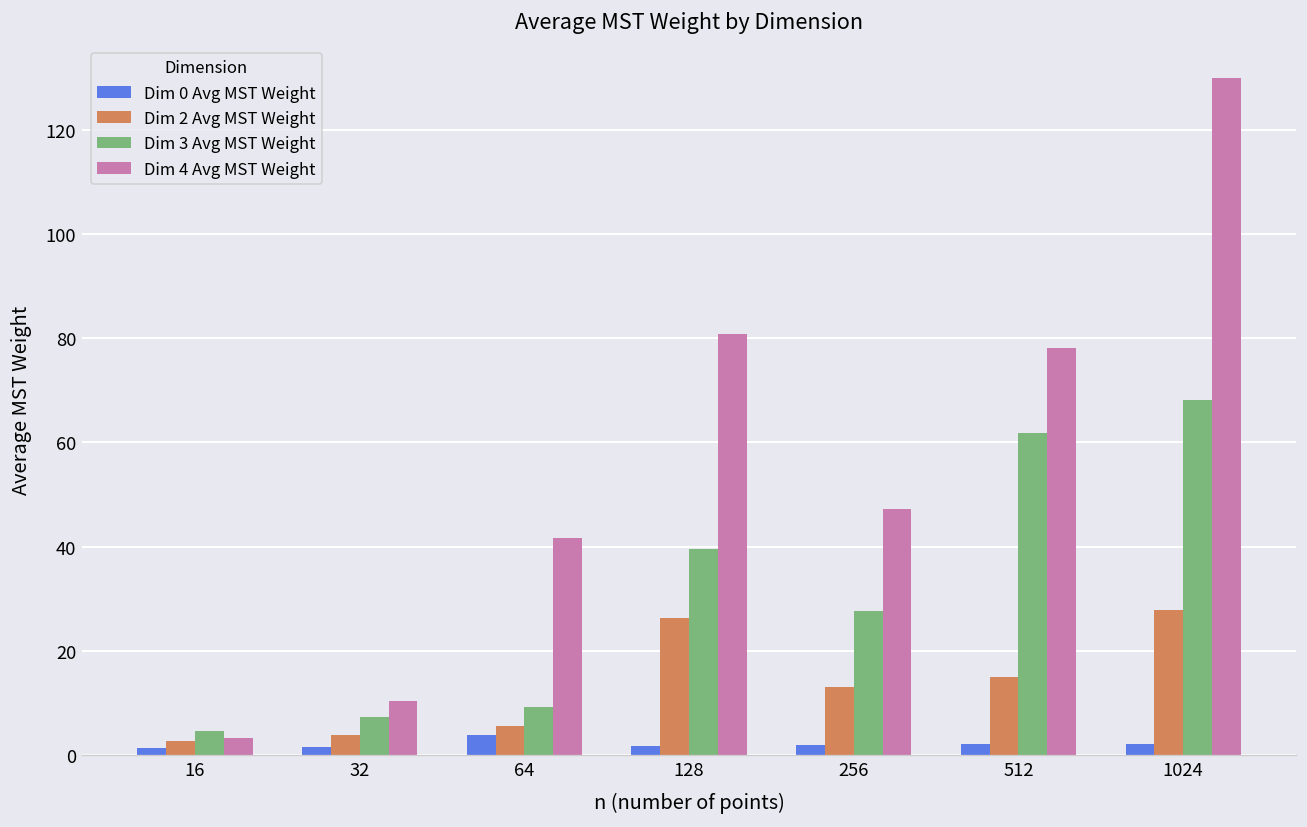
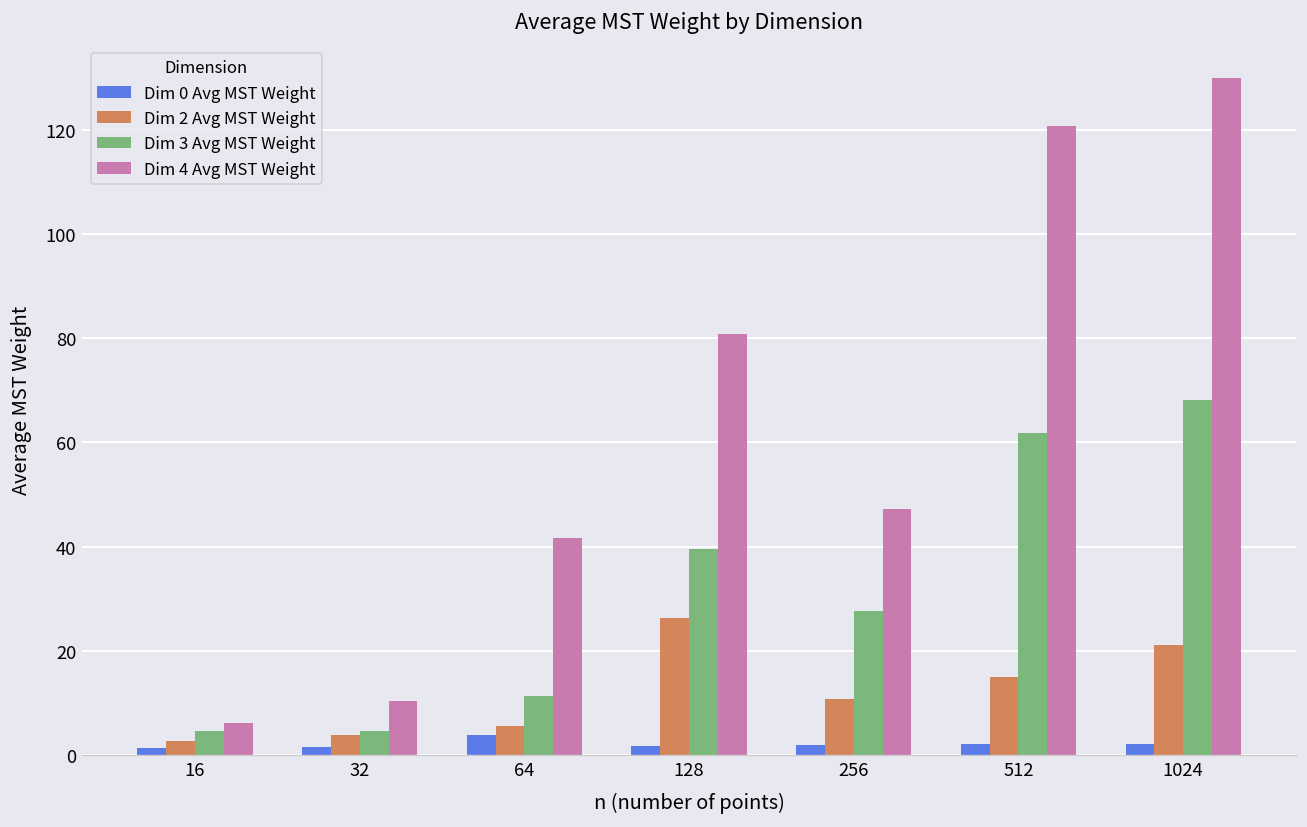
  {
    "Dim 0 Avg MST Weight": {
      "16": 1,
      "32": 1,
      "64": 4,
      "128": 2,
      "256": 2,
      "512": 2,
      "1024": 2
    },
    "Dim 2 Avg MST Weight": {
      "16": 3,
      "32": 4,
      "64": 5,
      "128": 26,
-     "256": 13,
+     "256": 11,
      "512": 15,
-     "1024": 28
+     "1024": 21
    },
    "Dim 3 Avg MST Weight": {
      "16": 5,
-     "32": 7,
-     "64": 9,
+     "32": 4,
+     "64": 11,
      "128": 39,
      "256": 28,
      "512": 62,
      "1024": 68
    },
    "Dim 4 Avg MST Weight": {
-     "16": 3,
+     "16": 6,
      "32": 10,
      "64": 42,
      "128": 81,
      "256": 47,
-     "512": 78,
+     "512": 121,
      "1024": 130
    }
  }
